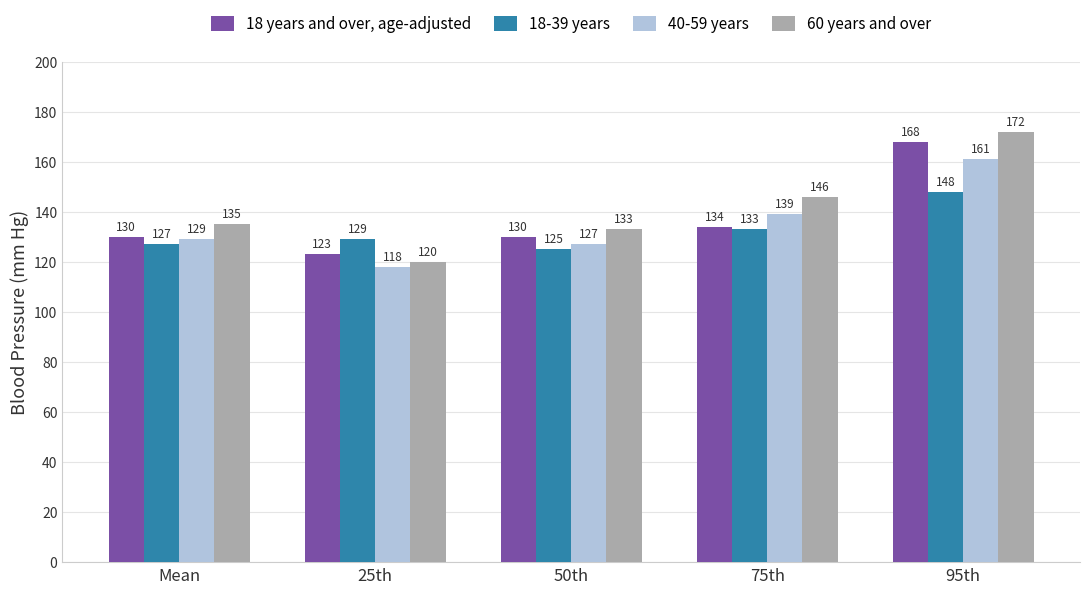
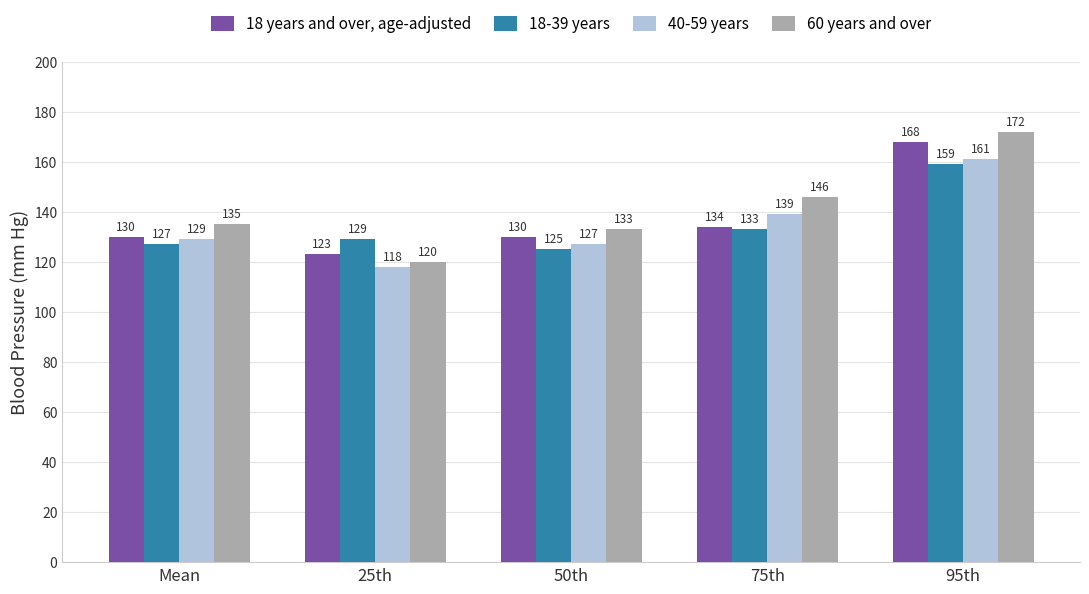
  {
    "18 years and over, age-adjusted": {
      "Mean": 130,
      "25th": 123,
      "50th": 130,
      "75th": 134,
      "95th": 168
    },
    "18-39 years": {
      "Mean": 127,
      "25th": 129,
      "50th": 125,
      "75th": 133,
-     "95th": 148
+     "95th": 159
    }
  }
